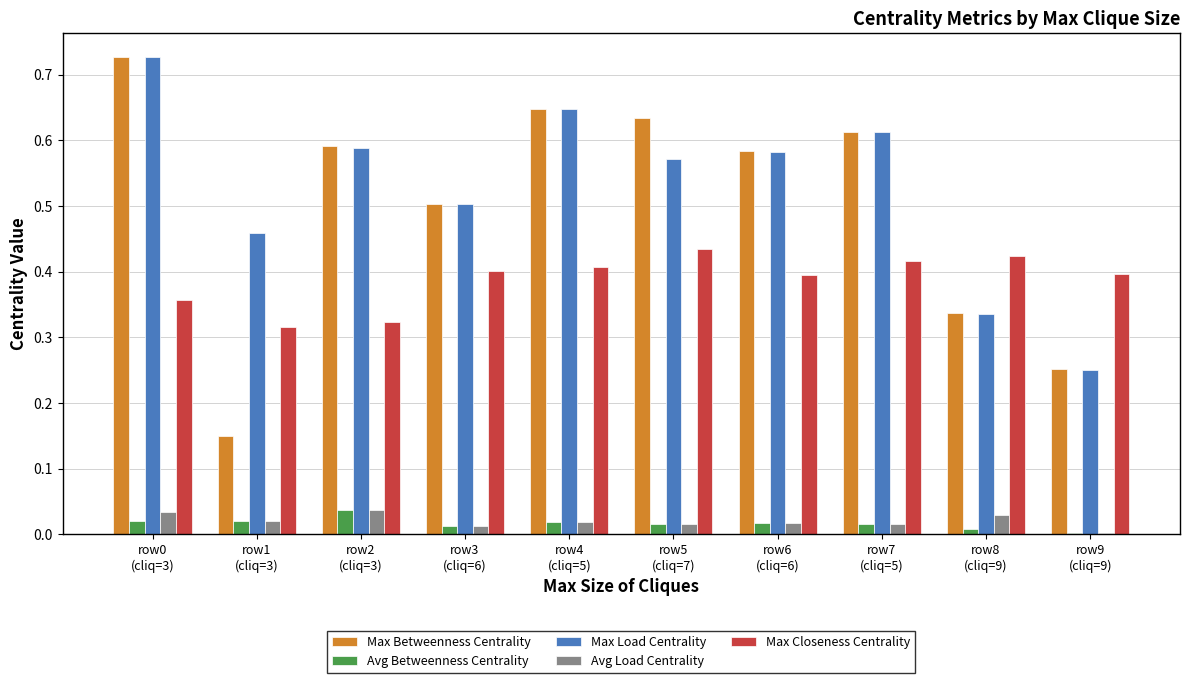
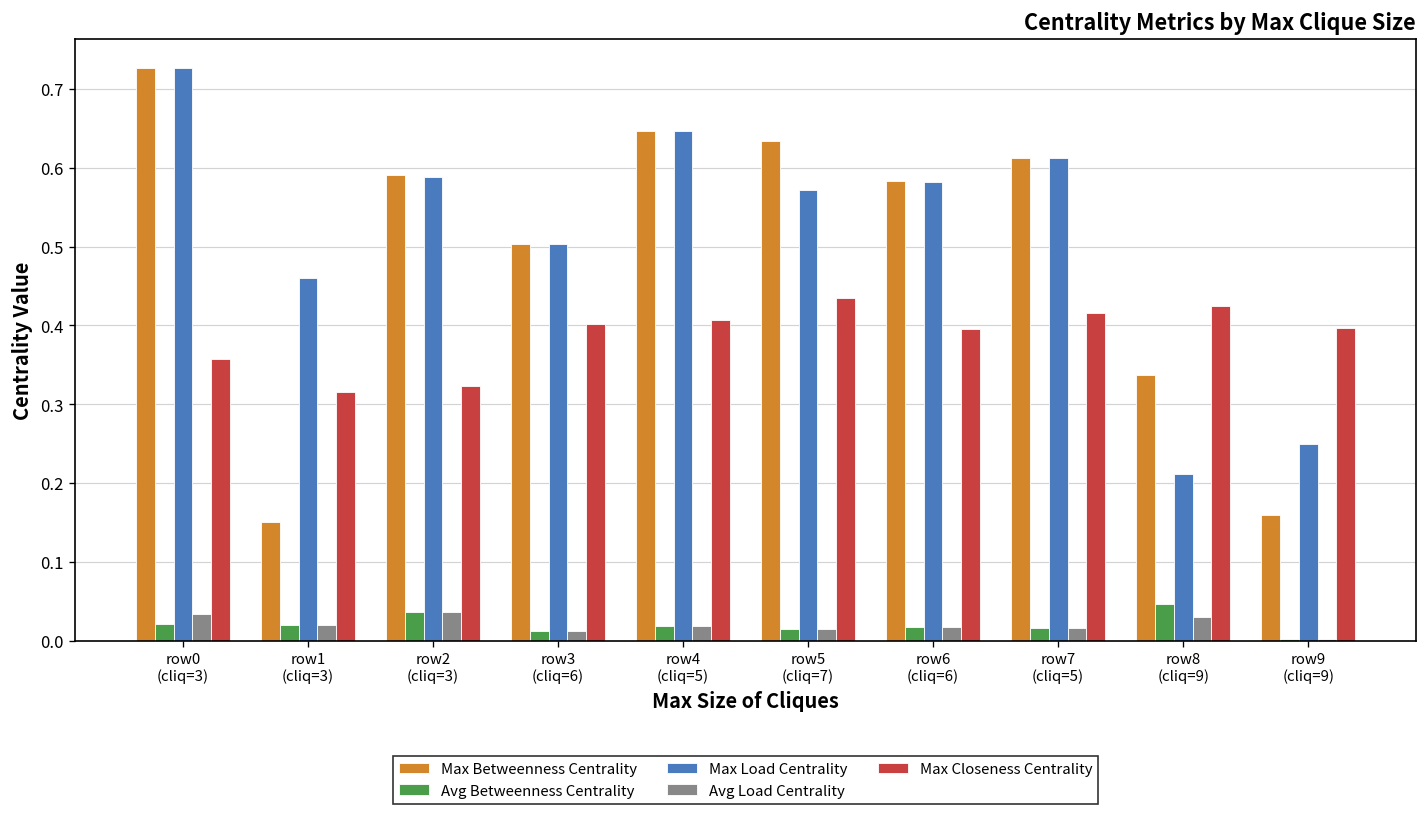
  {
    "Max Betweenness Centrality": {
      "row0 (cliq=3)": 0.73,
      "row1 (cliq=3)": 0.15,
      "row2 (cliq=3)": 0.59,
      "row3 (cliq=6)": 0.50,
      "row4 (cliq=5)": 0.65,
      "row5 (cliq=7)": 0.63,
      "row6 (cliq=6)": 0.58,
      "row7 (cliq=5)": 0.61,
      "row8 (cliq=9)": 0.34,
-     "row9 (cliq=9)": 0.25
+     "row9 (cliq=9)": 0.16
    },
    "Avg Betweenness Centrality": {
      "row0 (cliq=3)": 0.02,
      "row1 (cliq=3)": 0.02,
      "row2 (cliq=3)": 0.04,
      "row3 (cliq=6)": 0.01,
      "row4 (cliq=5)": 0.02,
      "row5 (cliq=7)": 0.02,
      "row6 (cliq=6)": 0.02,
      "row7 (cliq=5)": 0.02,
-     "row8 (cliq=9)": 0.01
+     "row8 (cliq=9)": 0.05
    },
    "Max Load Centrality": {
      "row0 (cliq=3)": 0.73,
      "row1 (cliq=3)": 0.46,
      "row2 (cliq=3)": 0.59,
      "row3 (cliq=6)": 0.50,
      "row4 (cliq=5)": 0.65,
      "row5 (cliq=7)": 0.57,
      "row6 (cliq=6)": 0.58,
      "row7 (cliq=5)": 0.61,
-     "row8 (cliq=9)": 0.34,
+     "row8 (cliq=9)": 0.21,
      "row9 (cliq=9)": 0.25
    },
    "Avg Load Centrality": {
      "row0 (cliq=3)": 0.03,
      "row1 (cliq=3)": 0.02,
      "row2 (cliq=3)": 0.04,
      "row3 (cliq=6)": 0.01,
      "row4 (cliq=5)": 0.02,
      "row5 (cliq=7)": 0.02,
      "row6 (cliq=6)": 0.02,
      "row7 (cliq=5)": 0.02,
      "row8 (cliq=9)": 0.03
    },
    "Max Closeness Centrality": {
      "row0 (cliq=3)": 0.36,
      "row1 (cliq=3)": 0.32,
      "row2 (cliq=3)": 0.32,
      "row3 (cliq=6)": 0.40,
      "row4 (cliq=5)": 0.41,
      "row5 (cliq=7)": 0.43,
      "row6 (cliq=6)": 0.40,
      "row7 (cliq=5)": 0.42,
      "row8 (cliq=9)": 0.42,
      "row9 (cliq=9)": 0.40
    }
  }
